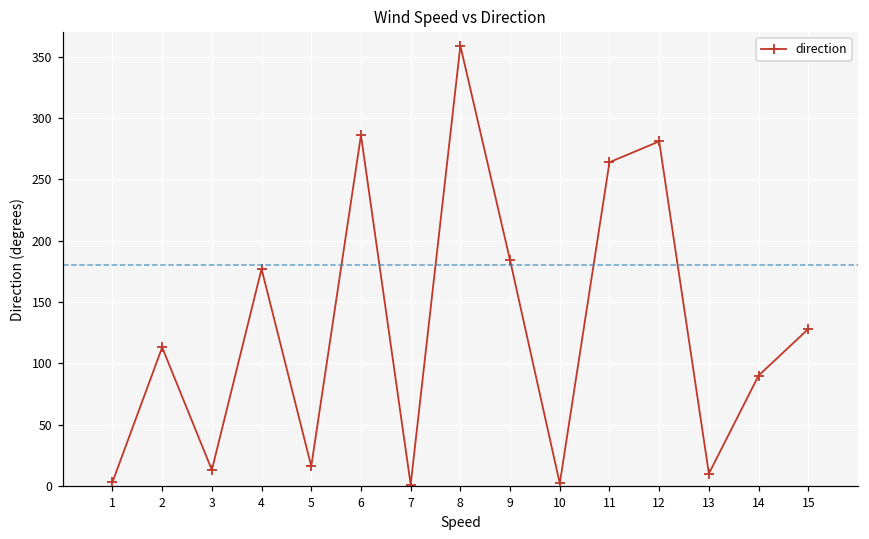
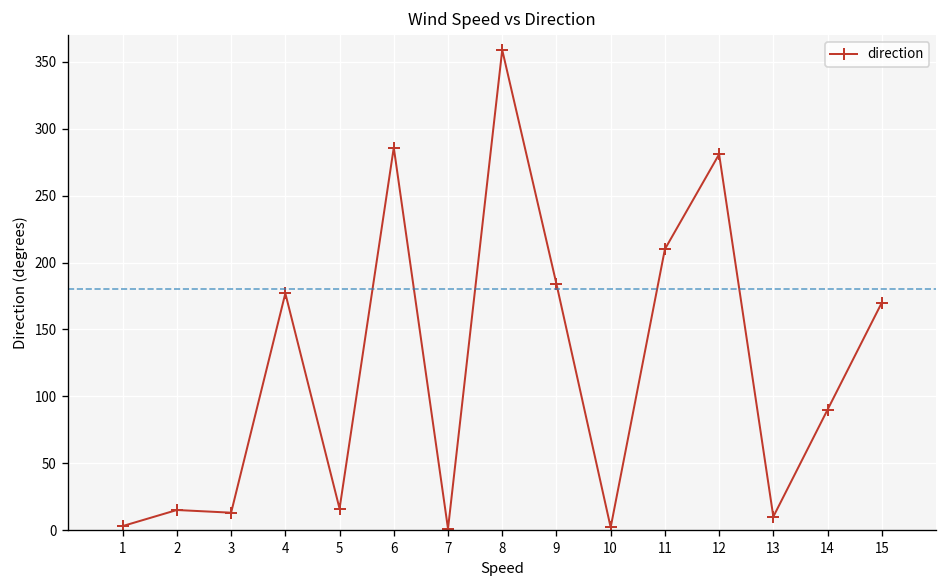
  {
    "1": 3,
-   "2": 113,
+   "2": 15,
    "3": 13,
    "4": 177,
    "5": 16,
    "6": 286,
    "7": 1,
    "8": 359,
    "9": 184,
    "10": 2,
-   "11": 264,
+   "11": 210,
    "12": 281,
    "13": 10,
    "14": 90,
-   "15": 128
+   "15": 170
  }
